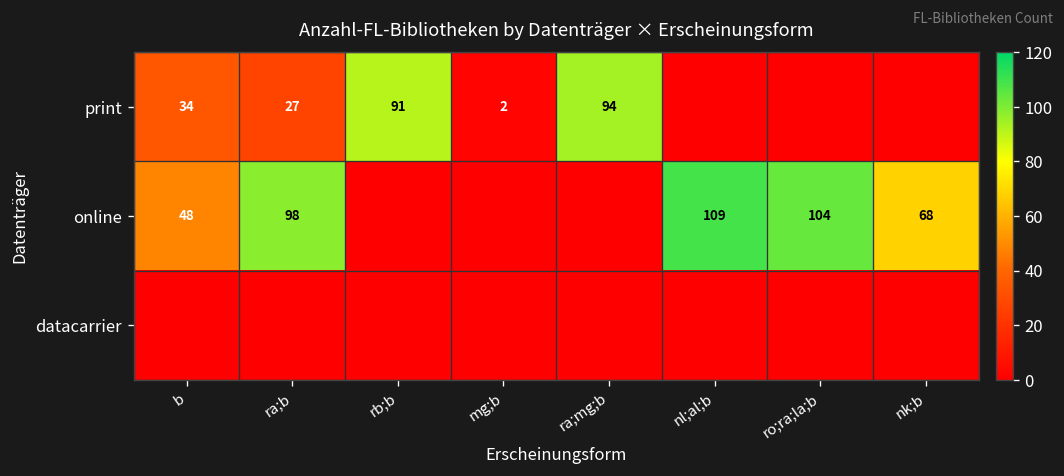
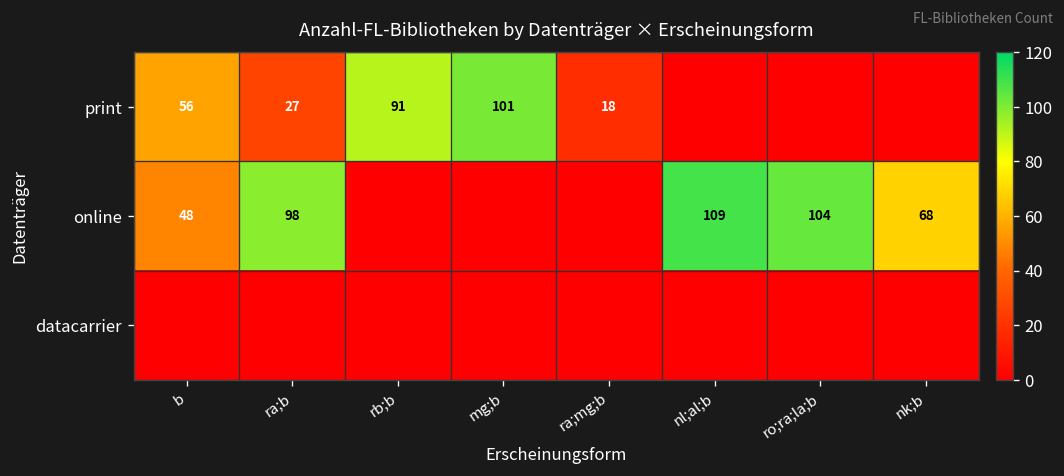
  {
    "print": {
-     "b": 34,
+     "b": 56,
      "ra;b": 27,
      "rb;b": 91,
-     "mg;b": 2,
-     "ra;mg;b": 94
+     "mg;b": 101,
+     "ra;mg;b": 18
    },
    "online": {
      "b": 48,
      "ra;b": 98,
      "nl;al;b": 109,
      "ro;ra;la;b": 104,
      "nk;b": 68
    }
  }
